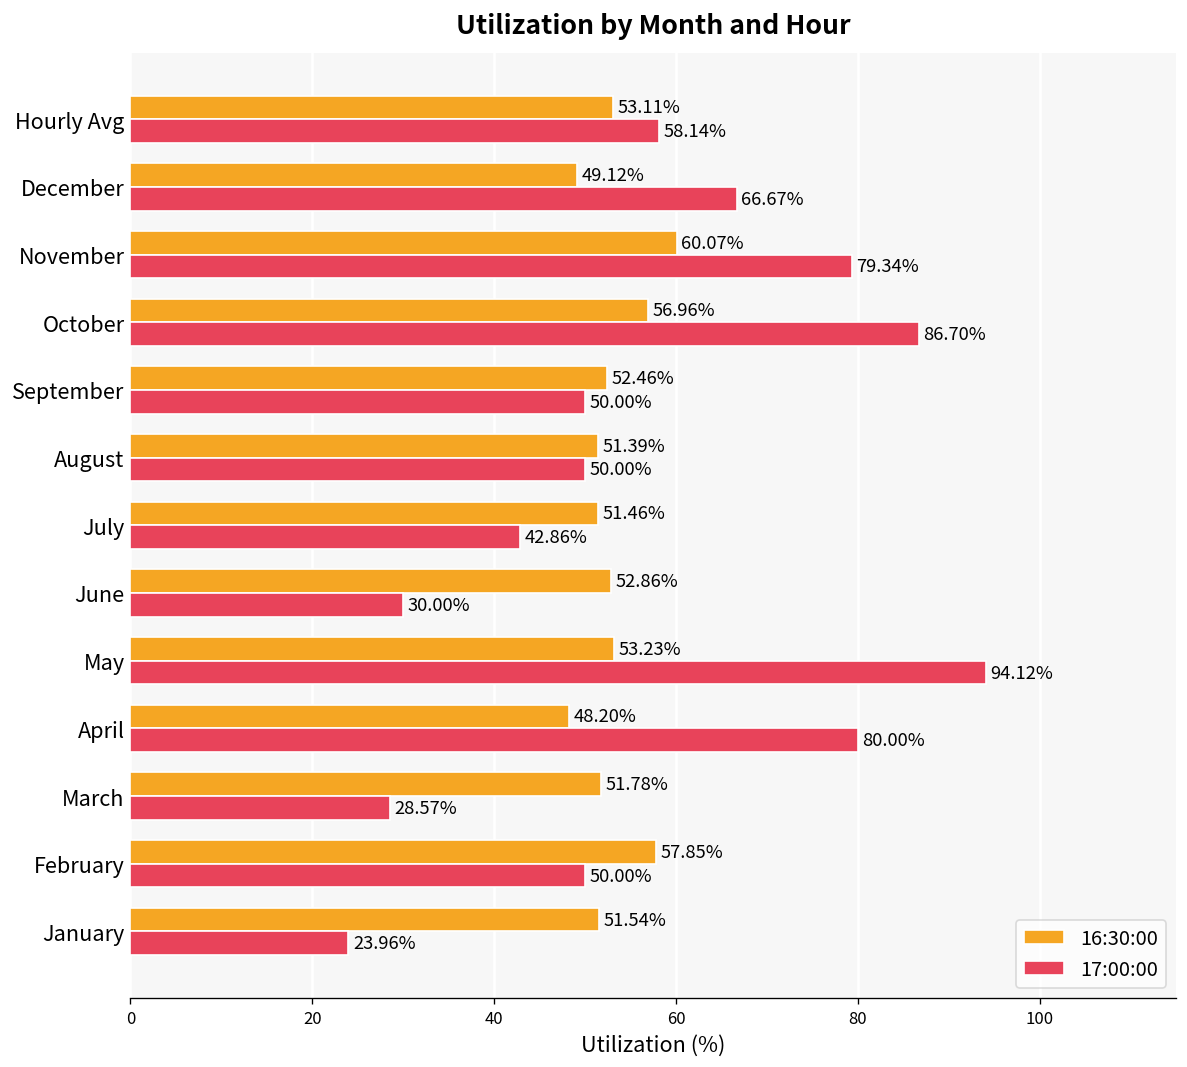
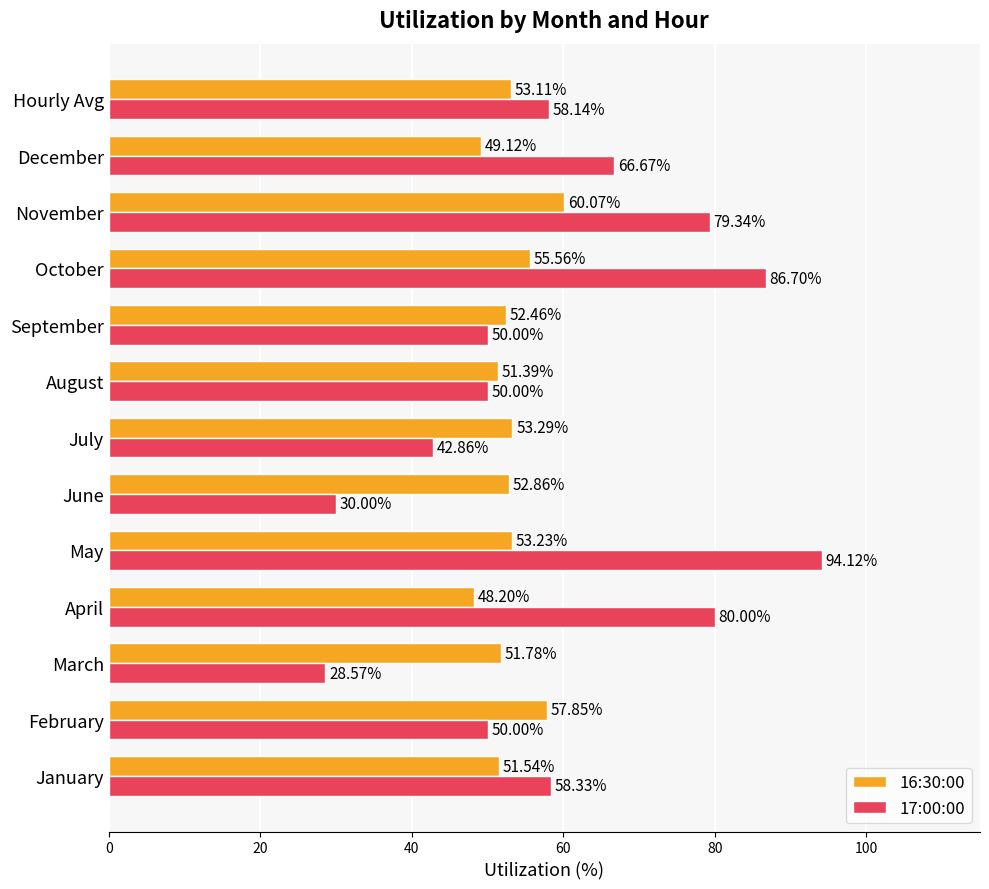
  {
    "16:30:00": {
      "Hourly Avg": "53.11%",
      "December": "49.12%",
      "November": "60.07%",
-     "October": "56.96%",
+     "October": "55.56%",
      "September": "52.46%",
      "August": "51.39%",
-     "July": "51.46%",
+     "July": "53.29%",
      "June": "52.86%",
      "May": "53.23%",
      "April": "48.20%",
      "March": "51.78%",
      "February": "57.85%",
      "January": "51.54%"
    },
    "17:00:00": {
      "Hourly Avg": "58.14%",
      "December": "66.67%",
      "November": "79.34%",
      "October": "86.70%",
      "September": "50.00%",
      "August": "50.00%",
      "July": "42.86%",
      "June": "30.00%",
      "May": "94.12%",
      "April": "80.00%",
      "March": "28.57%",
      "February": "50.00%",
-     "January": "23.96%"
+     "January": "58.33%"
    }
  }
